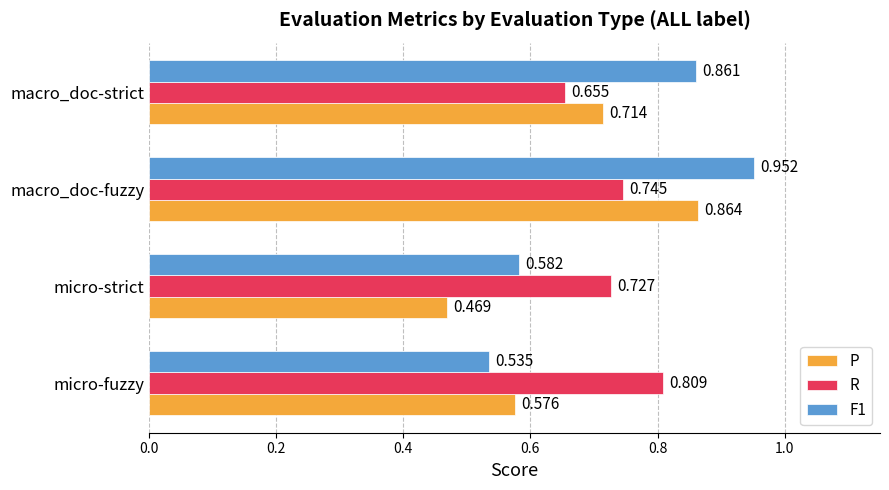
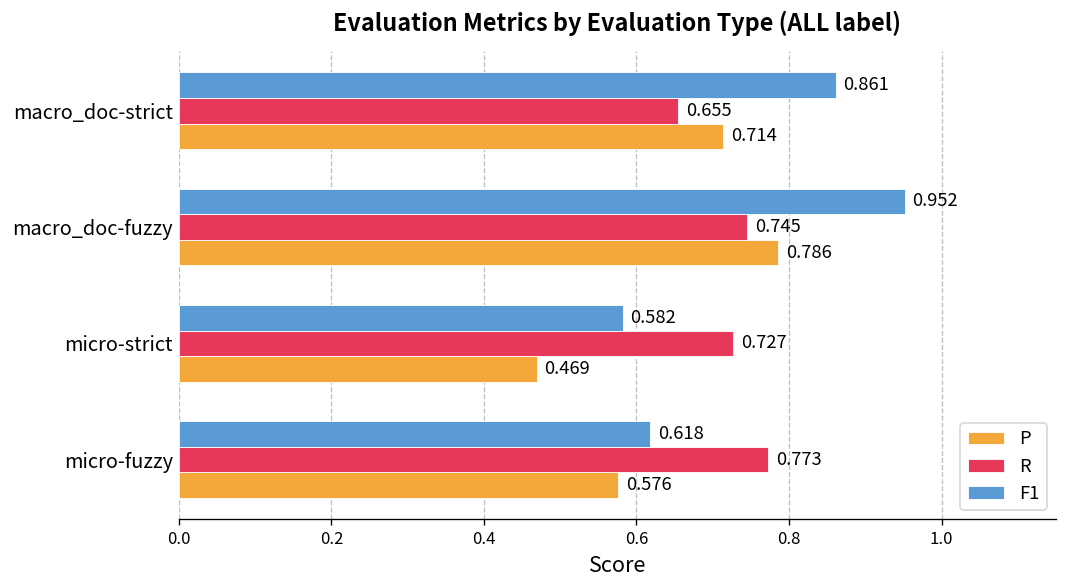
  {
    "P": {
      "macro_doc-strict": 0.714,
-     "macro_doc-fuzzy": 0.864,
+     "macro_doc-fuzzy": 0.786,
      "micro-strict": 0.469,
      "micro-fuzzy": 0.576
    },
    "R": {
      "macro_doc-strict": 0.655,
      "macro_doc-fuzzy": 0.745,
      "micro-strict": 0.727,
-     "micro-fuzzy": 0.809
+     "micro-fuzzy": 0.773
    },
    "F1": {
      "macro_doc-strict": 0.861,
      "macro_doc-fuzzy": 0.952,
      "micro-strict": 0.582,
-     "micro-fuzzy": 0.535
+     "micro-fuzzy": 0.618
    }
  }
